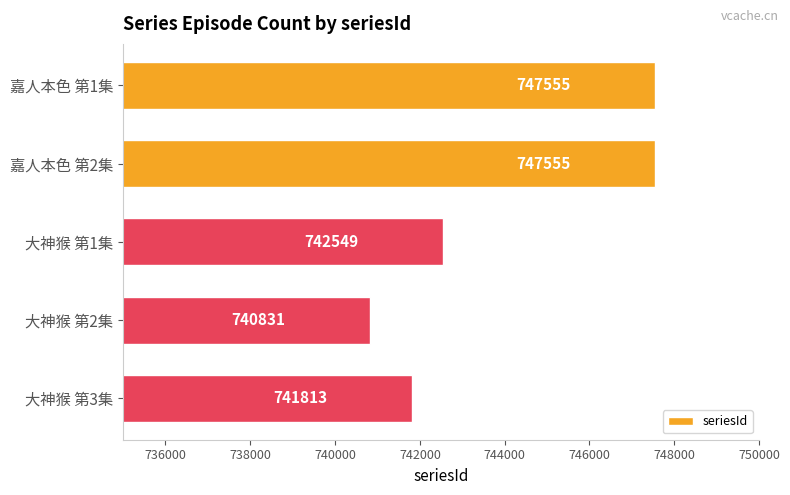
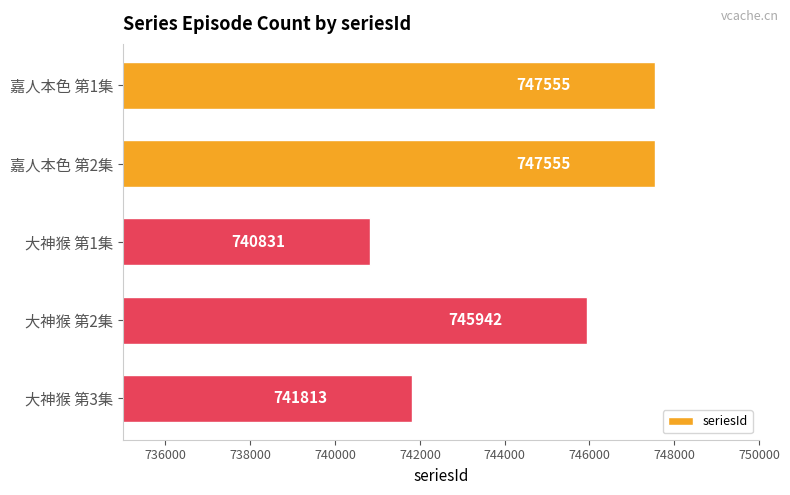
  {
    "嘉人本色 第1集": 747555,
    "嘉人本色 第2集": 747555,
-   "大神猴 第1集": 742549,
-   "大神猴 第2集": 740831,
+   "大神猴 第1集": 740831,
+   "大神猴 第2集": 745942,
    "大神猴 第3集": 741813
  }
